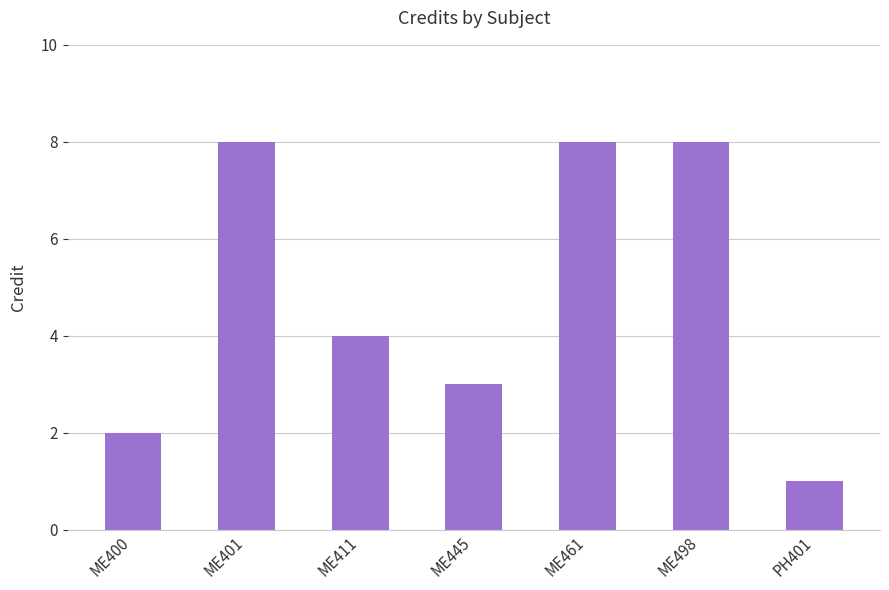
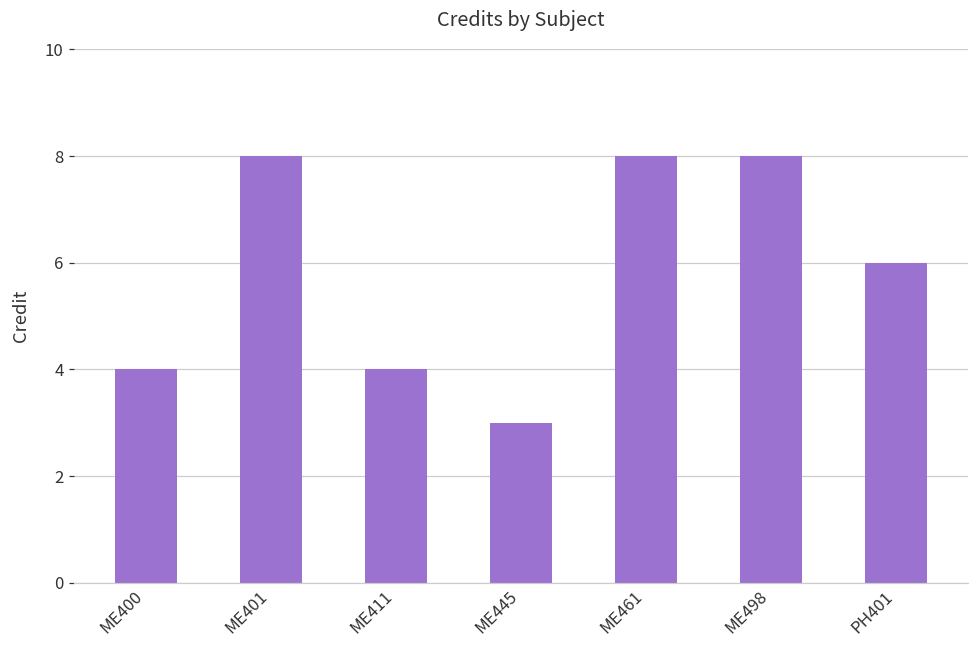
  {
-   "ME400": 2,
+   "ME400": 4,
    "ME401": 8,
    "ME411": 4,
    "ME445": 3,
    "ME461": 8,
    "ME498": 8,
-   "PH401": 1
+   "PH401": 6
  }
